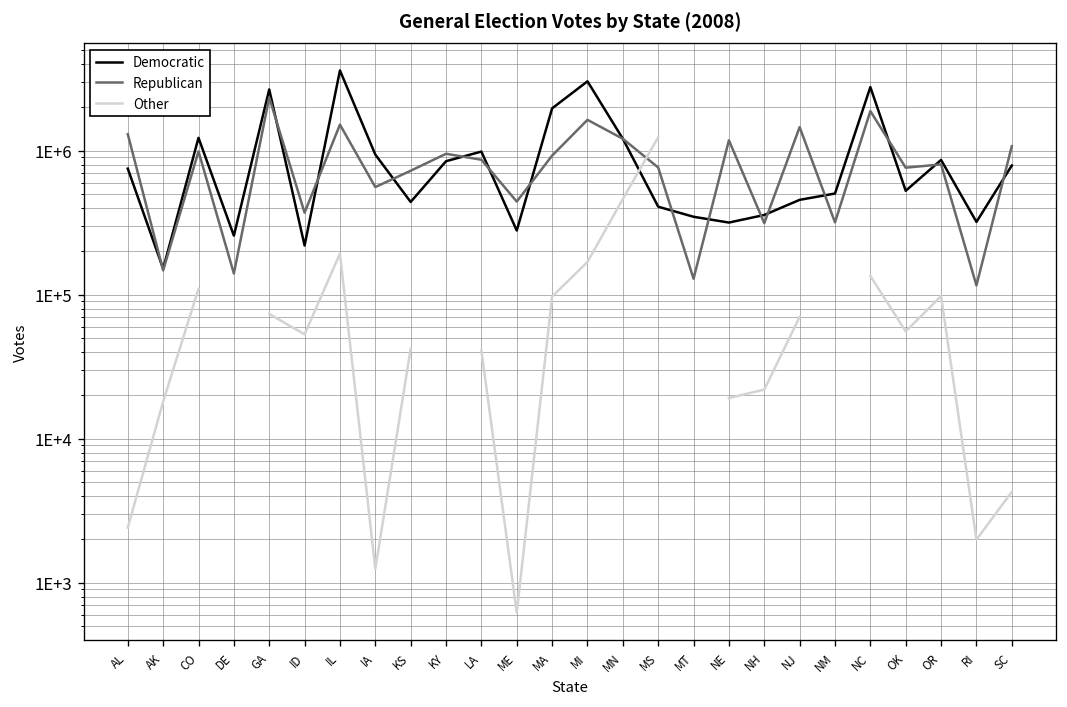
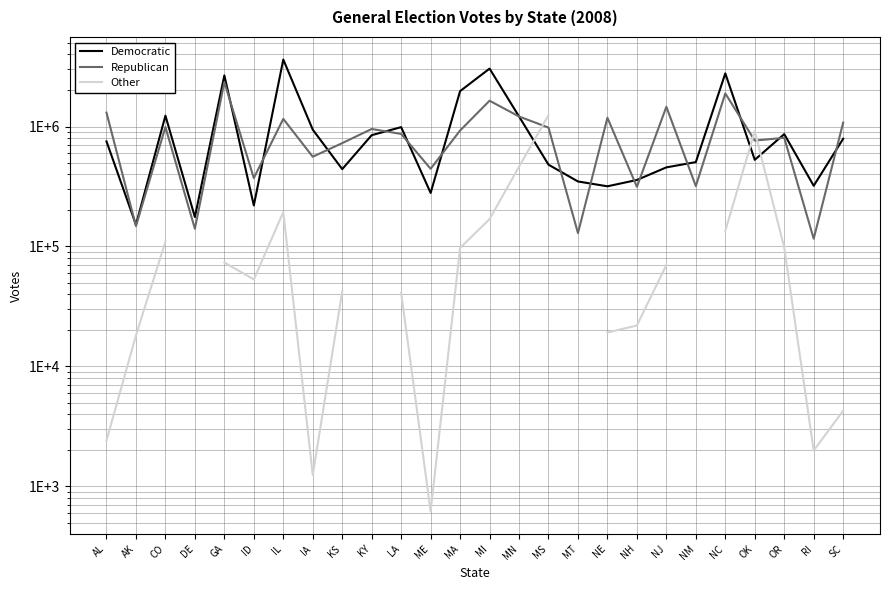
  {
    "Democratic": {
      "AL": 800000,
      "CO": 1200000,
-     "DE": 260000,
+     "DE": 180000,
      "GA": 2700000,
      "ID": 220000,
      "IL": 3600000,
      "IA": 900000,
      "KS": 440000,
      "KY": 800000,
      "LA": 1000000,
      "ME": 280000,
      "MA": 2000000,
      "MI": 3000000,
-     "MS": 410000,
+     "MS": 480000,
      "MT": 350000,
      "NE": 320000,
      "NH": 360000,
      "NJ": 460000,
      "NM": 510000,
      "NC": 2800000,
      "OK": 500000,
      "OR": 900000,
      "RI": 320000,
      "SC": 800000
    },
    "Republican": {
      "AL": 1300000,
      "CO": 1000000,
      "DE": 140000,
      "GA": 2300000,
      "ID": 370000,
-     "IL": 1500000,
+     "IL": 1200000,
      "IA": 600000,
      "KS": 700000,
      "KY": 1000000,
      "LA": 900000,
      "ME": 440000,
      "MA": 900000,
      "MI": 1600000,
-     "MS": 800000,
+     "MS": 1000000,
      "MT": 130000,
      "NE": 1200000,
      "NH": 310000,
      "NJ": 1500000,
      "NM": 320000,
      "NC": 1900000,
      "OK": 800000,
      "OR": 800000,
      "RI": 120000,
      "SC": 1100000
    },
    "Other": {
      "AL": 2400,
      "AK": 18000,
      "CO": 110000,
      "GA": 70000,
      "ID": 50000,
      "IL": 190000,
      "IA": 1200,
      "KS": 42000,
      "LA": 41000,
      "ME": 600,
      "MA": 100000,
      "MI": 170000,
      "MN": 460000,
      "MS": 1200000,
      "NE": 19000,
      "NH": 22000,
      "NJ": 70000,
      "NC": 140000,
-     "OK": 60000,
+     "OK": 900000,
      "OR": 100000,
      "RI": 2000,
      "SC": 4300
    }
  }
